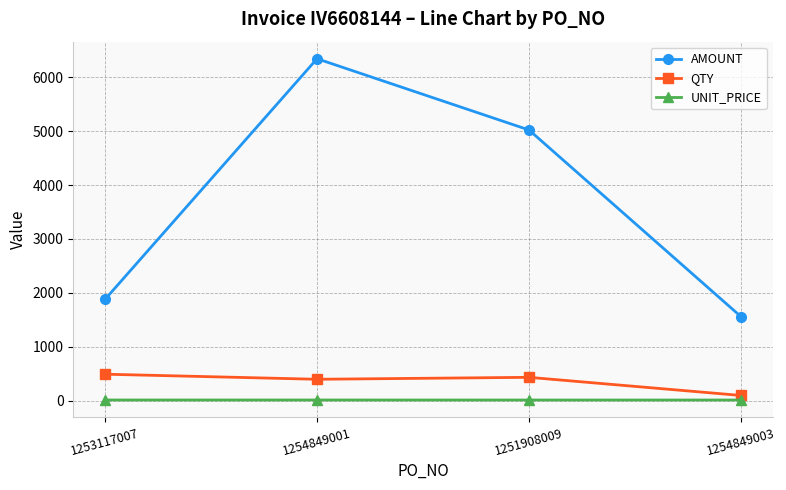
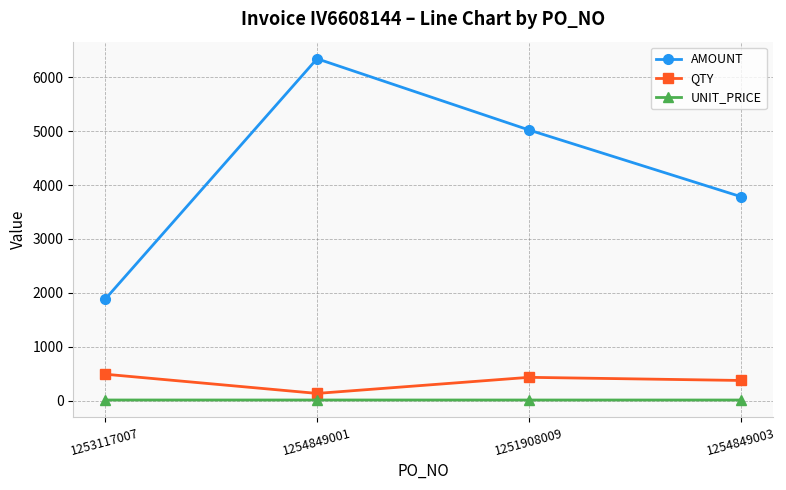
  {
    "AMOUNT": {
      "1253117007": 1900,
      "1254849001": 6300,
      "1251908009": 5000,
-     "1254849003": 1600
+     "1254849003": 3800
    },
    "QTY": {
      "1253117007": 500,
-     "1254849001": 400,
+     "1254849001": 100,
      "1251908009": 400,
-     "1254849003": 100
+     "1254849003": 400
    },
    "UNIT_PRICE": {
      "1253117007": 0,
      "1254849001": 0,
      "1251908009": 0,
      "1254849003": 0
    }
  }
